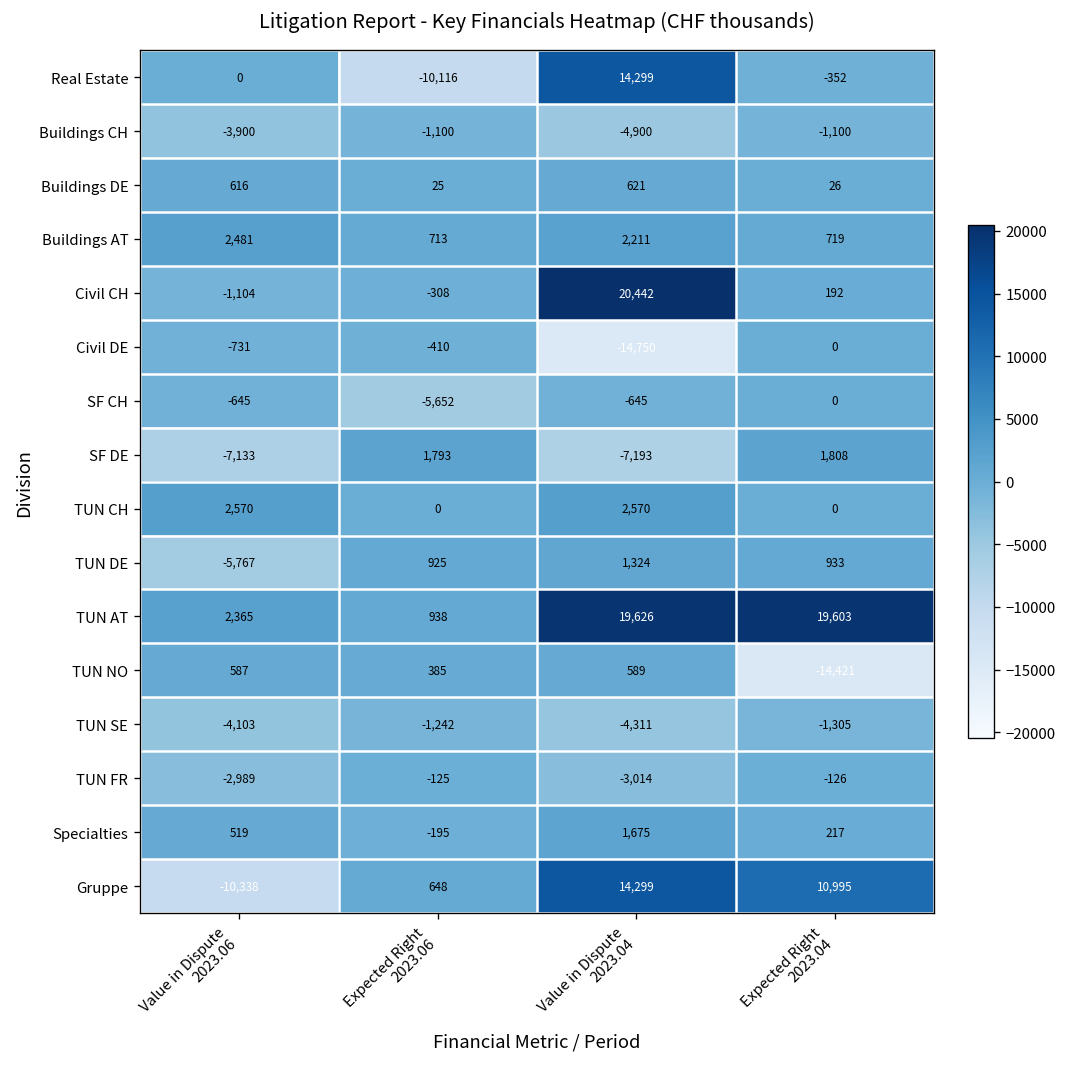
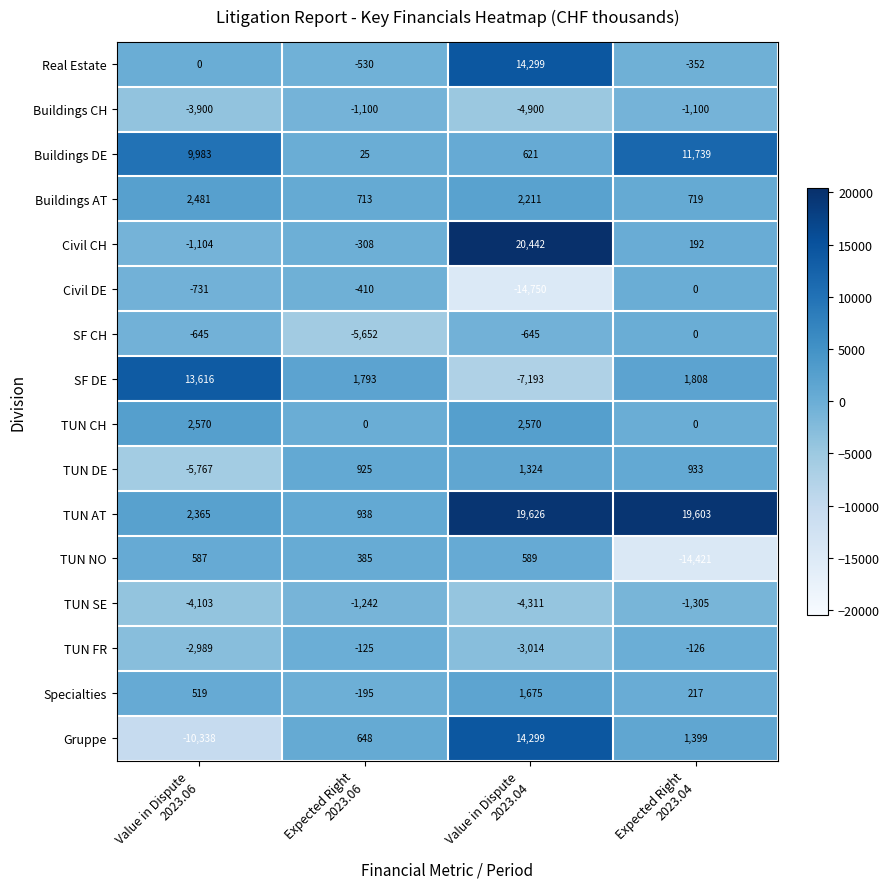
  {
    "Real Estate": {
      "Value in Dispute 2023.06": "0",
-     "Expected Right 2023.06": "-10,116",
+     "Expected Right 2023.06": "-530",
      "Value in Dispute 2023.04": "14,299",
      "Expected Right 2023.04": "-352"
    },
    "Buildings CH": {
      "Value in Dispute 2023.06": "-3,900",
      "Expected Right 2023.06": "-1,100",
      "Value in Dispute 2023.04": "-4,900",
      "Expected Right 2023.04": "-1,100"
    },
    "Buildings DE": {
-     "Value in Dispute 2023.06": "616",
+     "Value in Dispute 2023.06": "9,983",
      "Expected Right 2023.06": "25",
      "Value in Dispute 2023.04": "621",
-     "Expected Right 2023.04": "26"
+     "Expected Right 2023.04": "11,739"
    },
    "Buildings AT": {
      "Value in Dispute 2023.06": "2,481",
      "Expected Right 2023.06": "713",
      "Value in Dispute 2023.04": "2,211",
      "Expected Right 2023.04": "719"
    },
    "Civil CH": {
      "Value in Dispute 2023.06": "-1,104",
      "Expected Right 2023.06": "-308",
      "Value in Dispute 2023.04": "20,442",
      "Expected Right 2023.04": "192"
    },
    "Civil DE": {
      "Value in Dispute 2023.06": "-731",
      "Expected Right 2023.06": "-410",
      "Expected Right 2023.04": "0"
    },
    "SF CH": {
      "Value in Dispute 2023.06": "-645",
      "Expected Right 2023.06": "-5,652",
      "Value in Dispute 2023.04": "-645",
      "Expected Right 2023.04": "0"
    },
    "SF DE": {
-     "Value in Dispute 2023.06": "-7,133",
+     "Value in Dispute 2023.06": "13,616",
      "Expected Right 2023.06": "1,793",
      "Value in Dispute 2023.04": "-7,193",
      "Expected Right 2023.04": "1,808"
    },
    "TUN CH": {
      "Value in Dispute 2023.06": "2,570",
      "Expected Right 2023.06": "0",
      "Value in Dispute 2023.04": "2,570",
      "Expected Right 2023.04": "0"
    },
    "TUN DE": {
      "Value in Dispute 2023.06": "-5,767",
      "Expected Right 2023.06": "925",
      "Value in Dispute 2023.04": "1,324",
      "Expected Right 2023.04": "933"
    },
    "TUN AT": {
      "Value in Dispute 2023.06": "2,365",
      "Expected Right 2023.06": "938",
      "Value in Dispute 2023.04": "19,626",
      "Expected Right 2023.04": "19,603"
    },
    "TUN NO": {
      "Value in Dispute 2023.06": "587",
      "Expected Right 2023.06": "385",
      "Value in Dispute 2023.04": "589"
    },
    "TUN SE": {
      "Value in Dispute 2023.06": "-4,103",
      "Expected Right 2023.06": "-1,242",
      "Value in Dispute 2023.04": "-4,311",
      "Expected Right 2023.04": "-1,305"
    },
    "TUN FR": {
      "Value in Dispute 2023.06": "-2,989",
      "Expected Right 2023.06": "-125",
      "Value in Dispute 2023.04": "-3,014",
      "Expected Right 2023.04": "-126"
    },
    "Specialties": {
      "Value in Dispute 2023.06": "519",
      "Expected Right 2023.06": "-195",
      "Value in Dispute 2023.04": "1,675",
      "Expected Right 2023.04": "217"
    },
    "Gruppe": {
      "Value in Dispute 2023.06": "-10,338",
      "Expected Right 2023.06": "648",
      "Value in Dispute 2023.04": "14,299",
-     "Expected Right 2023.04": "10,995"
+     "Expected Right 2023.04": "1,399"
    }
  }
